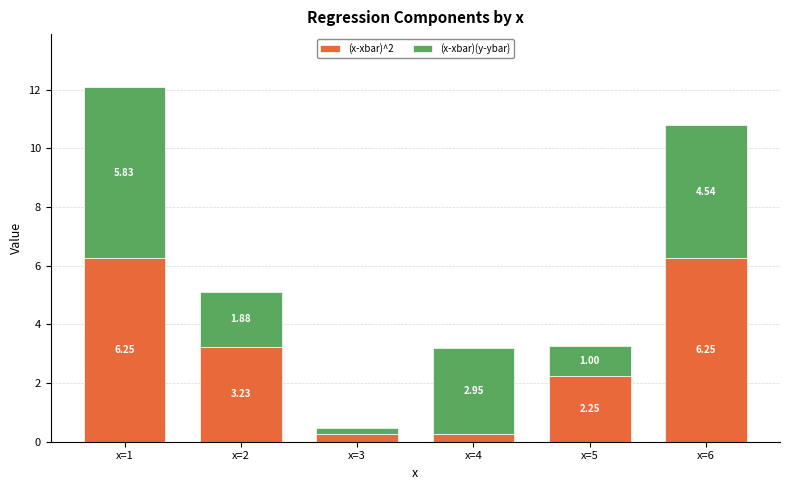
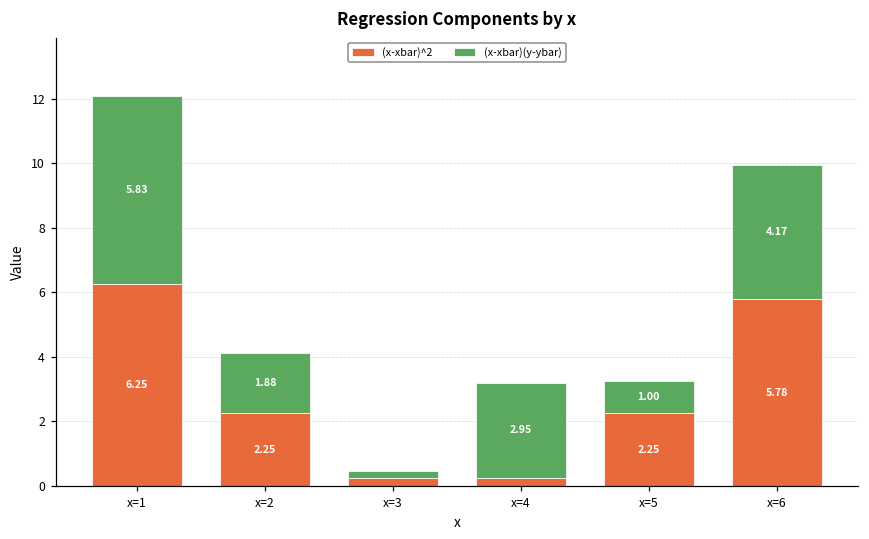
  {
    "(x-xbar)^2": {
      "x=1": 6.25,
-     "x=2": 3.23,
+     "x=2": 2.25,
      "x=5": 2.25,
-     "x=6": 6.25
+     "x=6": 5.78
    },
    "(x-xbar)(y-ybar)": {
      "x=1": 5.83,
      "x=2": 1.88,
      "x=4": 2.95,
      "x=5": 1.00,
-     "x=6": 4.54
+     "x=6": 4.17
    }
  }
